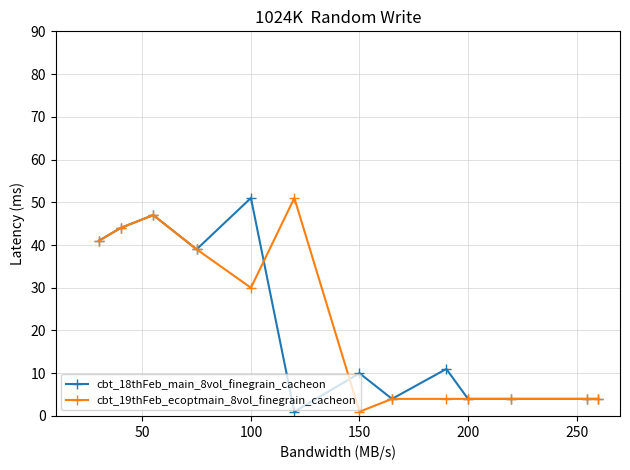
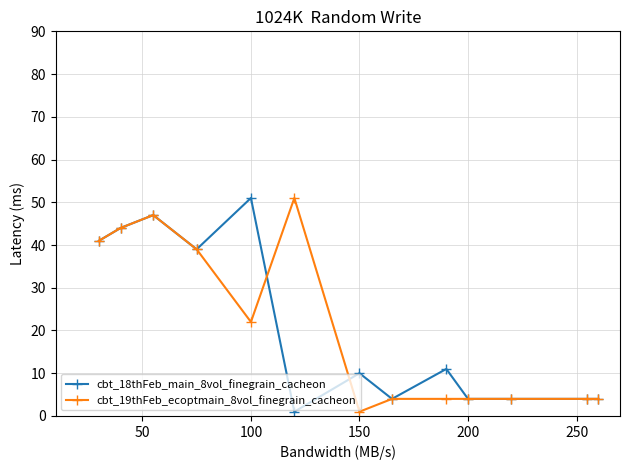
  {
    "cbt_18thFeb_main_8vol_finegrain_cacheon": {
      "100": 51,
      "150": 10
    },
    "cbt_19thFeb_ecoptmain_8vol_finegrain_cacheon": {
-     "100": 30,
+     "100": 22,
      "150": 1
    }
  }
